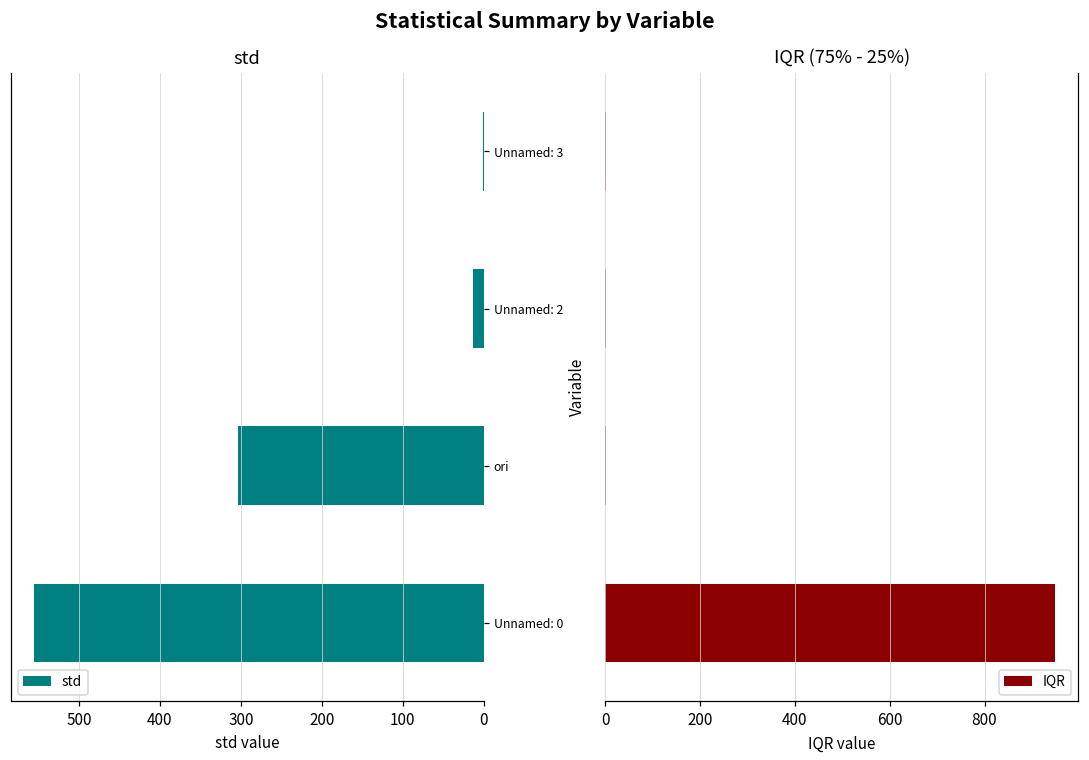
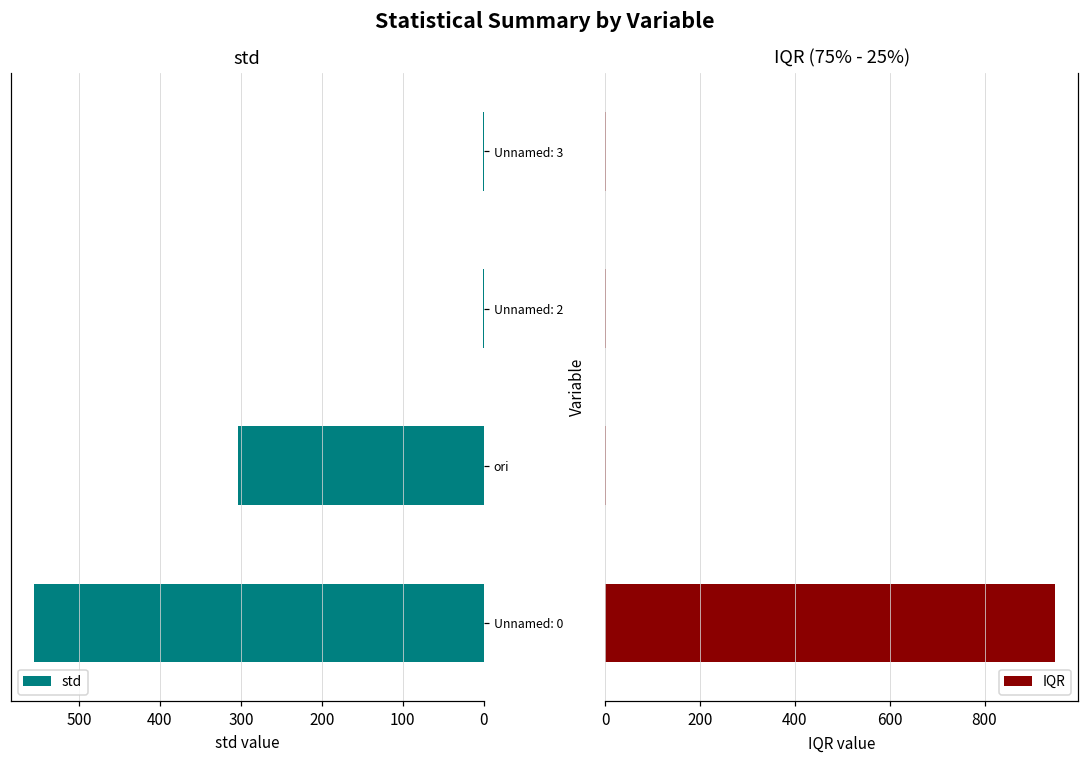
  {
    "std": {
-     "Unnamed: 2": 10,
+     "Unnamed: 2": 0,
      "ori": 300,
      "Unnamed: 0": 560
    }
  }
